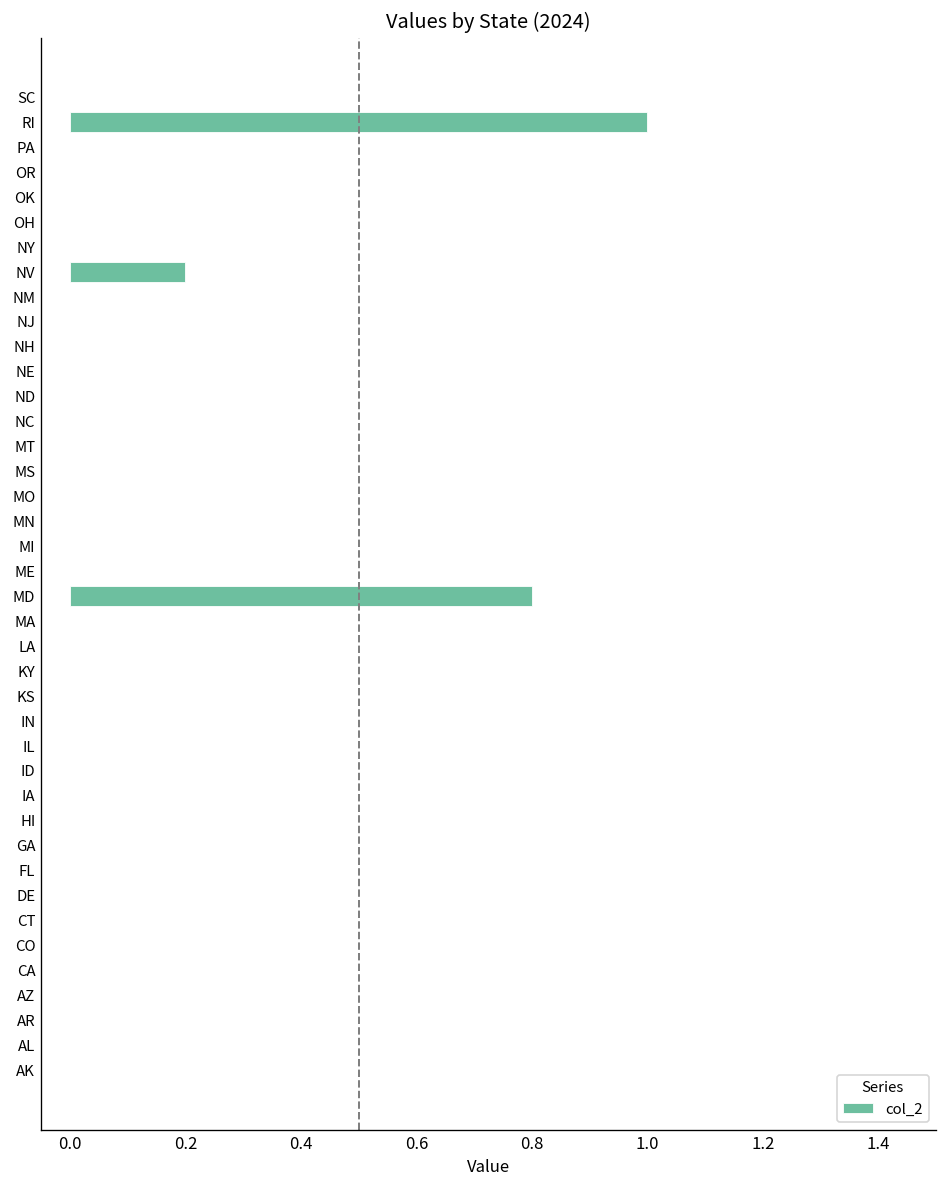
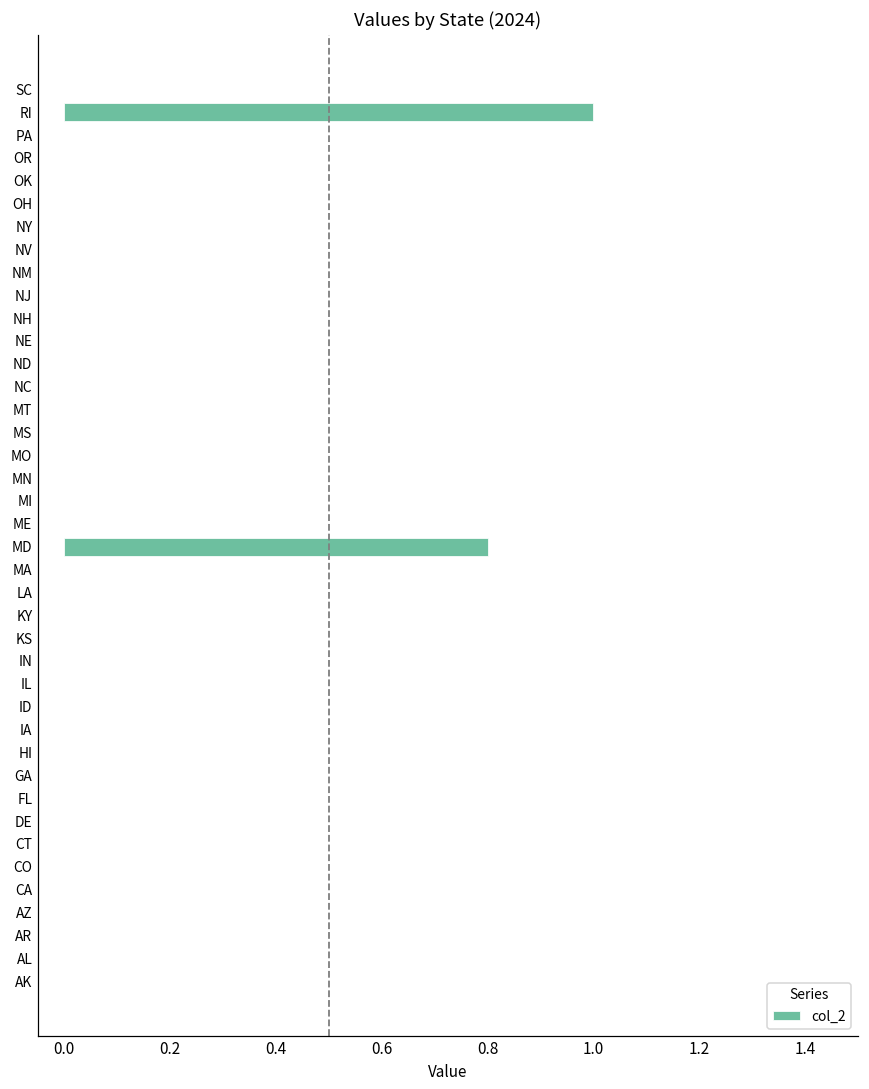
  {
    "SC": 0.0,
    "RI": 1.0,
    "PA": 0.0,
    "OR": 0.0,
    "OK": 0.0,
    "OH": 0.0,
    "NY": 0.0,
-   "NV": 0.2,
+   "NV": 0.0,
    "NM": 0.0,
    "NJ": 0.0,
    "NH": 0.0,
    "NE": 0.0,
    "ND": 0.0,
    "NC": 0.0,
    "MT": 0.0,
    "MS": 0.0,
    "MO": 0.0,
    "MN": 0.0,
    "MI": 0.0,
    "ME": 0.0,
    "MD": 0.8,
    "MA": 0.0,
    "LA": 0.0,
    "KY": 0.0,
    "KS": 0.0,
    "IN": 0.0,
    "IL": 0.0,
    "ID": 0.0,
    "IA": 0.0,
    "HI": 0.0,
    "GA": 0.0,
    "FL": 0.0,
    "DE": 0.0,
    "CT": 0.0,
    "CO": 0.0,
    "CA": 0.0,
    "AZ": 0.0,
    "AR": 0.0,
    "AL": 0.0,
    "AK": 0.0
  }
